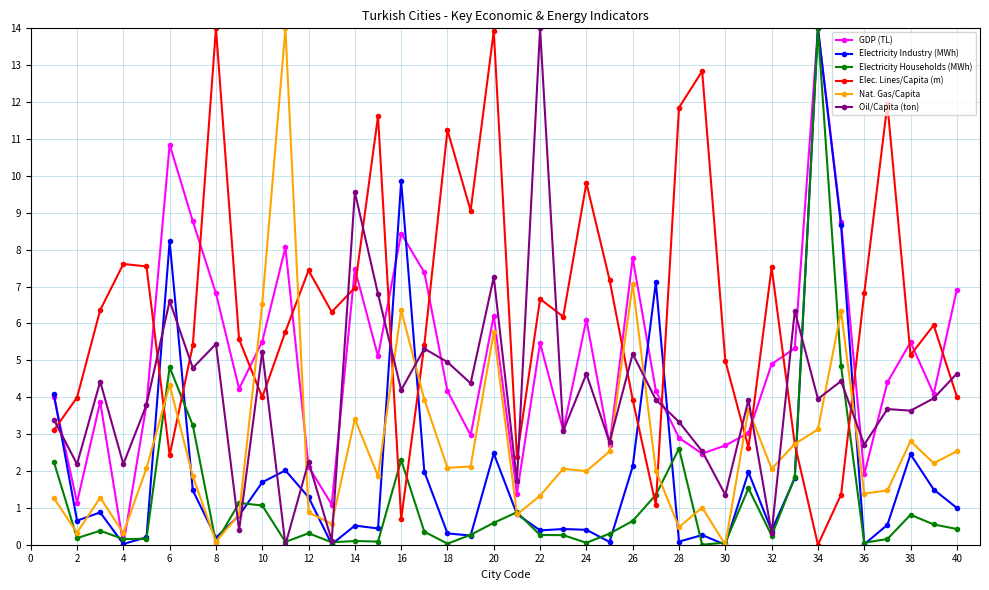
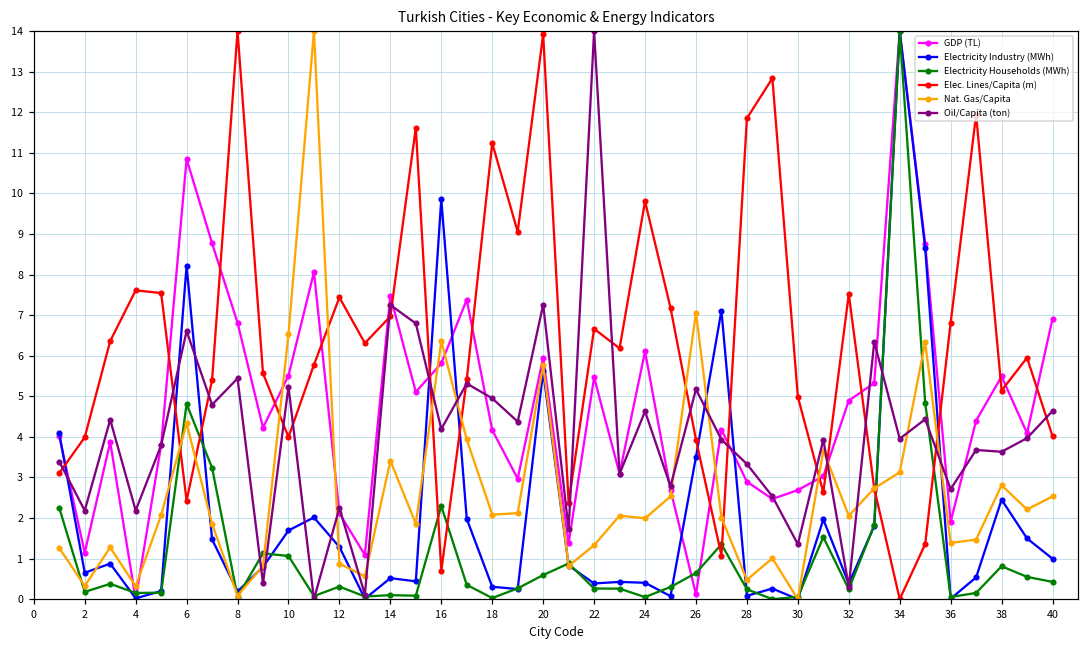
  {
    "GDP (TL)": {
      "2": 1.1,
      "6": 10.8,
      "8": 6.8,
      "10": 5.5,
      "12": 2.1,
      "14": 7.5,
-     "16": 8.4,
+     "16": 5.8,
      "18": 4.2,
-     "20": 6.2,
+     "20": 6.0,
      "22": 5.5,
      "24": 6.1,
-     "26": 7.8,
+     "26": 0.1,
      "28": 2.9,
      "30": 2.7,
      "32": 4.9,
      "36": 1.9,
      "38": 5.5,
      "40": 6.9
    },
    "Electricity Industry (MWh)": {
      "2": 0.7,
      "6": 8.2,
      "8": 0.2,
      "10": 1.7,
      "12": 1.3,
      "14": 0.5,
      "16": 9.9,
      "18": 0.3,
-     "20": 2.5,
+     "20": 5.6,
      "22": 0.4,
      "24": 0.4,
-     "26": 2.1,
+     "26": 3.5,
      "28": 0.1,
      "32": 0.4,
      "38": 2.5,
      "40": 1.0
    },
    "Electricity Households (MWh)": {
      "2": 0.2,
      "4": 0.2,
      "6": 4.8,
      "10": 1.1,
      "12": 0.3,
      "14": 0.1,
      "16": 2.3,
      "18": 0.0,
      "20": 0.6,
      "22": 0.3,
      "24": 0.1,
      "26": 0.6,
-     "28": 2.6,
+     "28": 0.2,
      "38": 0.8,
      "40": 0.4
    },
    "Elec. Lines/Capita (m)": {
      "2": 4.0,
      "4": 7.6,
      "6": 2.4,
      "8": 14.0,
      "10": 4.0,
      "12": 7.4,
      "14": 7.0,
      "16": 0.7,
      "18": 11.2,
      "20": 13.9,
      "22": 6.7,
      "24": 9.8,
      "26": 3.9,
      "28": 11.9,
      "30": 5.0,
      "32": 7.5,
      "34": 0.0,
      "36": 6.8,
      "38": 5.1,
      "40": 4.0
    },
    "Nat. Gas/Capita": {
      "2": 0.3,
      "4": 0.3,
      "6": 4.3,
      "10": 6.5,
      "12": 0.9,
      "14": 3.4,
      "16": 6.4,
      "18": 2.1,
      "20": 5.8,
      "22": 1.3,
      "24": 2.0,
      "26": 7.1,
      "28": 0.5,
      "32": 2.1,
      "34": 3.1,
      "36": 1.4,
      "38": 2.8,
      "40": 2.5
    },
    "Oil/Capita (ton)": {
      "2": 2.2,
      "4": 2.2,
      "6": 6.6,
      "8": 5.4,
      "10": 5.2,
      "12": 2.3,
-     "14": 9.6,
+     "14": 7.3,
      "16": 4.2,
      "18": 5.0,
      "20": 7.3,
      "22": 14.0,
      "24": 4.6,
      "26": 5.2,
      "28": 3.3,
      "30": 1.4,
      "34": 4.0,
      "36": 2.7,
      "38": 3.6,
      "40": 4.6
    }
  }
